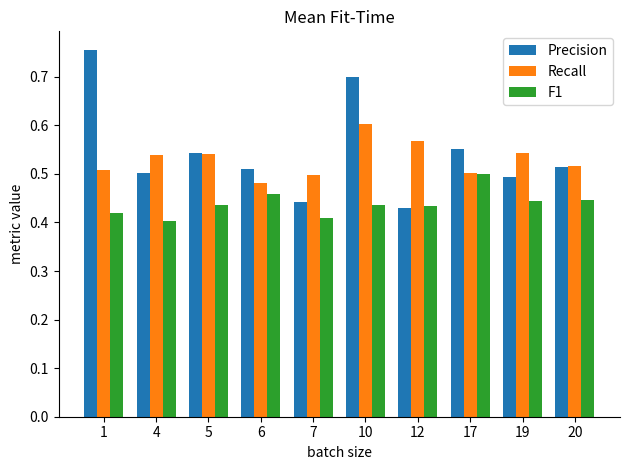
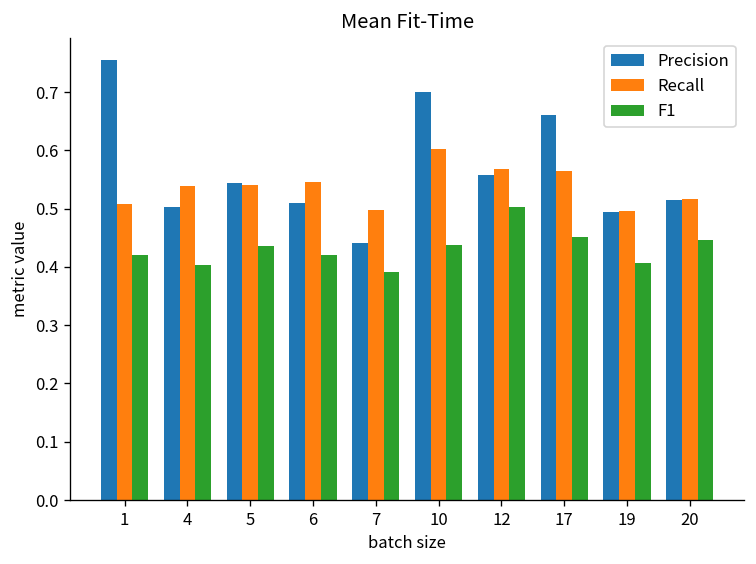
  {
    "Precision": {
      "1": 0.76,
      "4": 0.50,
      "5": 0.54,
      "6": 0.51,
      "7": 0.44,
      "10": 0.70,
-     "12": 0.43,
-     "17": 0.55,
+     "12": 0.56,
+     "17": 0.66,
      "19": 0.49,
      "20": 0.51
    },
    "Recall": {
      "1": 0.51,
      "4": 0.54,
      "5": 0.54,
-     "6": 0.48,
+     "6": 0.54,
      "7": 0.50,
      "10": 0.60,
      "12": 0.57,
-     "17": 0.50,
-     "19": 0.54,
+     "17": 0.56,
+     "19": 0.50,
      "20": 0.52
    },
    "F1": {
      "1": 0.42,
      "4": 0.40,
      "5": 0.44,
-     "6": 0.46,
-     "7": 0.41,
+     "6": 0.42,
+     "7": 0.39,
      "10": 0.44,
-     "12": 0.43,
-     "17": 0.50,
-     "19": 0.44,
+     "12": 0.50,
+     "17": 0.45,
+     "19": 0.41,
      "20": 0.45
    }
  }
